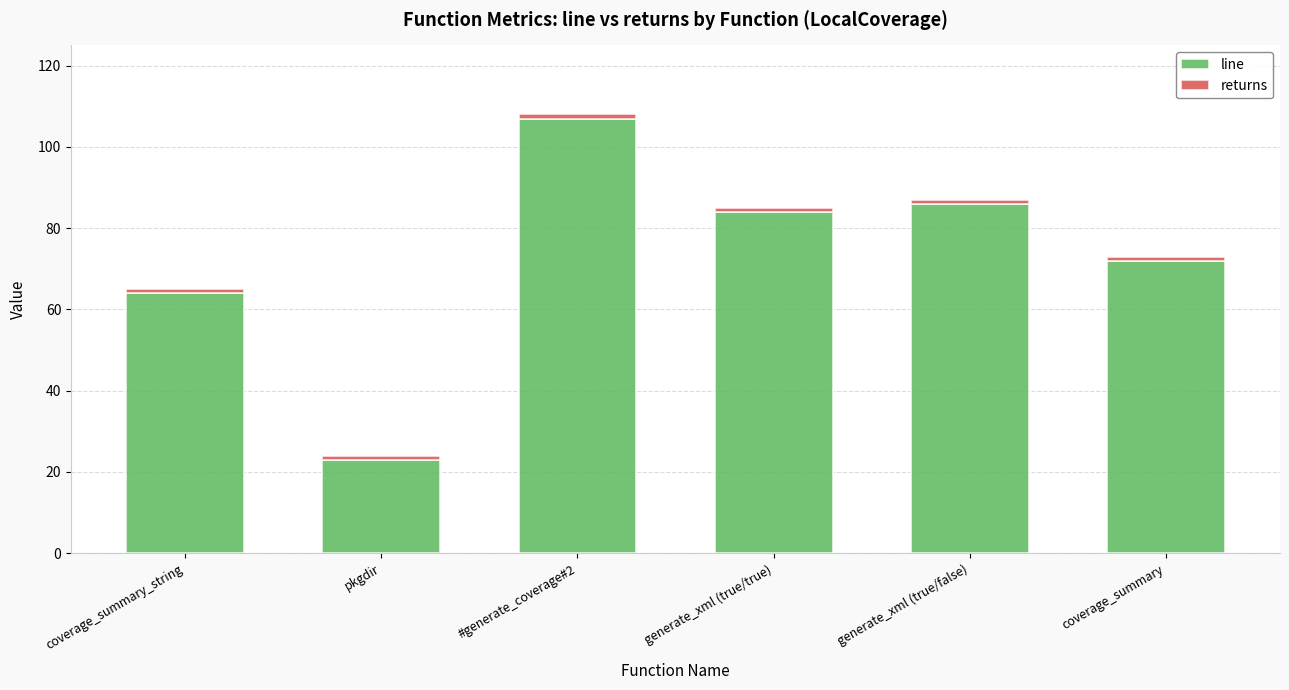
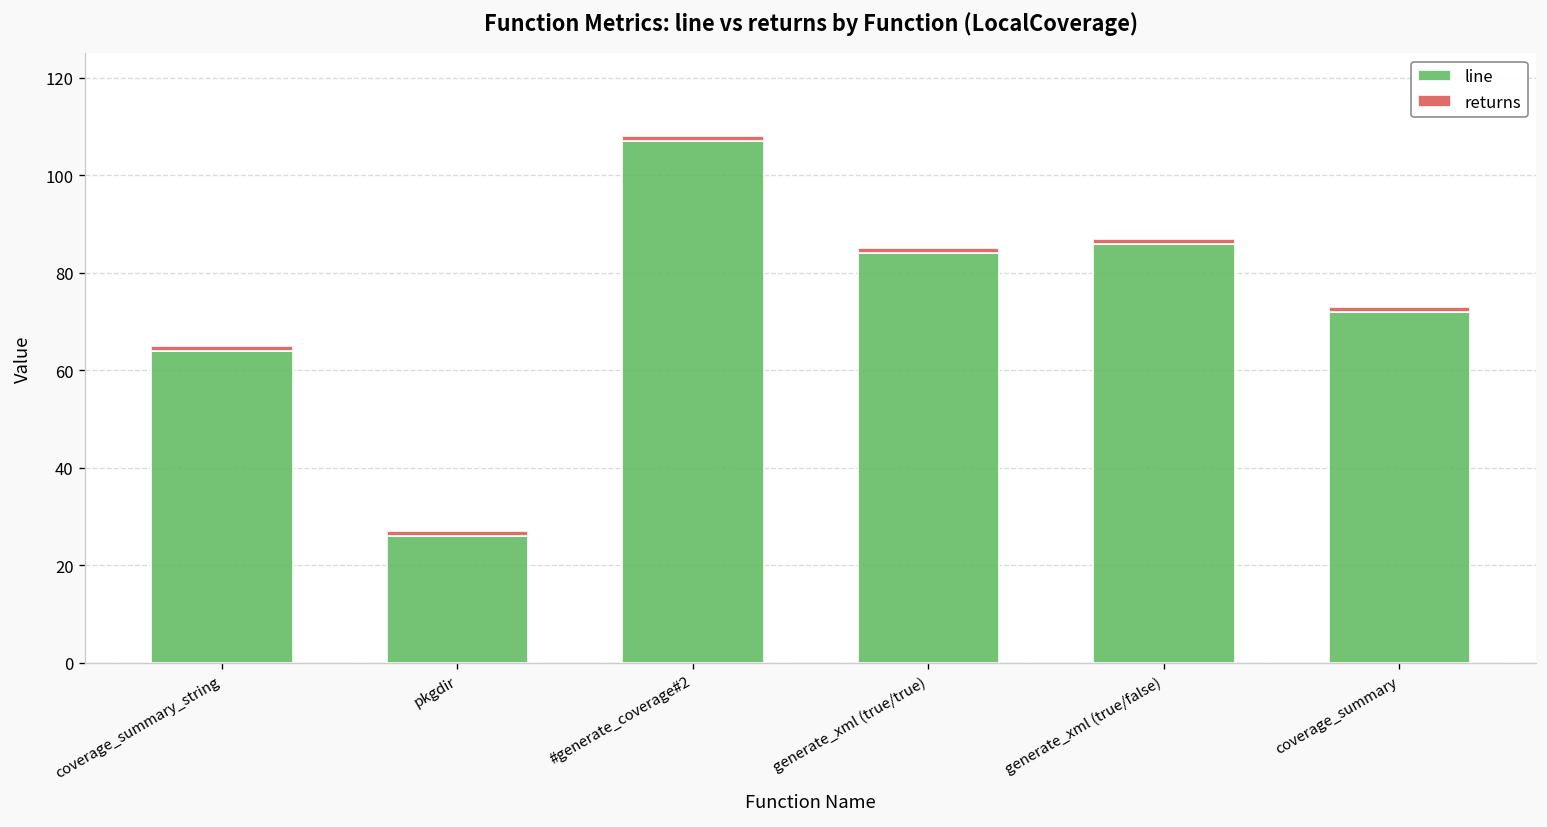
  {
    "line": {
      "coverage_summary_string": 64,
-     "pkgdir": 23,
+     "pkgdir": 26,
      "#generate_coverage#2": 107,
      "generate_xml (true/true)": 84,
      "generate_xml (true/false)": 86,
      "coverage_summary": 72
    },
    "returns": {
      "coverage_summary_string": 1,
      "pkgdir": 1,
      "#generate_coverage#2": 1,
      "generate_xml (true/true)": 1,
      "generate_xml (true/false)": 1,
      "coverage_summary": 1
    }
  }
